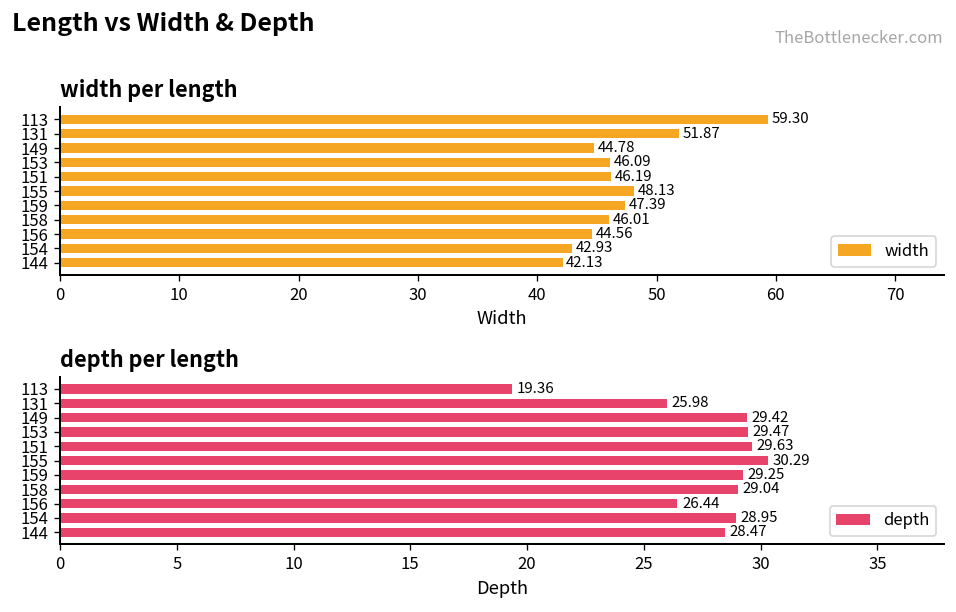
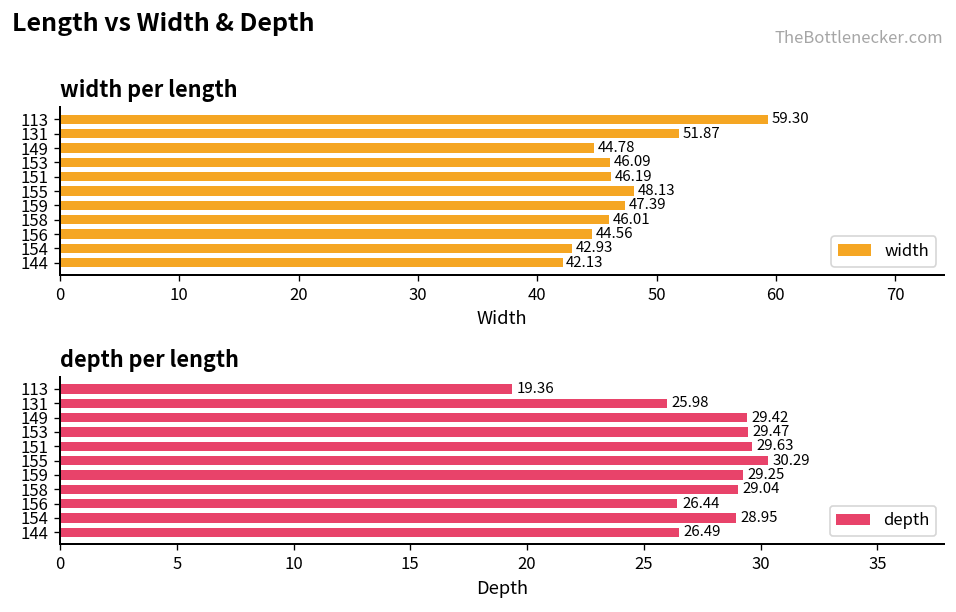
  {
    "width per length": {
      "113": 59.30,
      "131": 51.87,
      "149": 44.78,
      "153": 46.09,
      "151": 46.19,
      "158": 46.01,
      "156": 44.56,
      "154": 42.93,
      "144": 42.13
    },
    "depth per length": {
      "151": 29.63,
      "158": 29.04,
      "156": 26.44,
-     "144": 28.47
+     "144": 26.49
    }
  }
